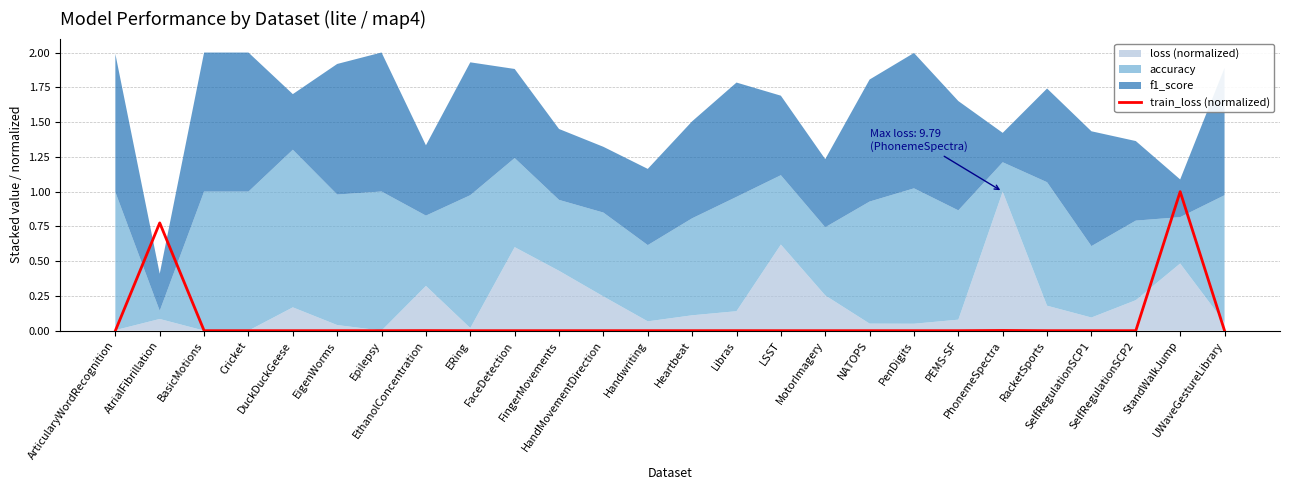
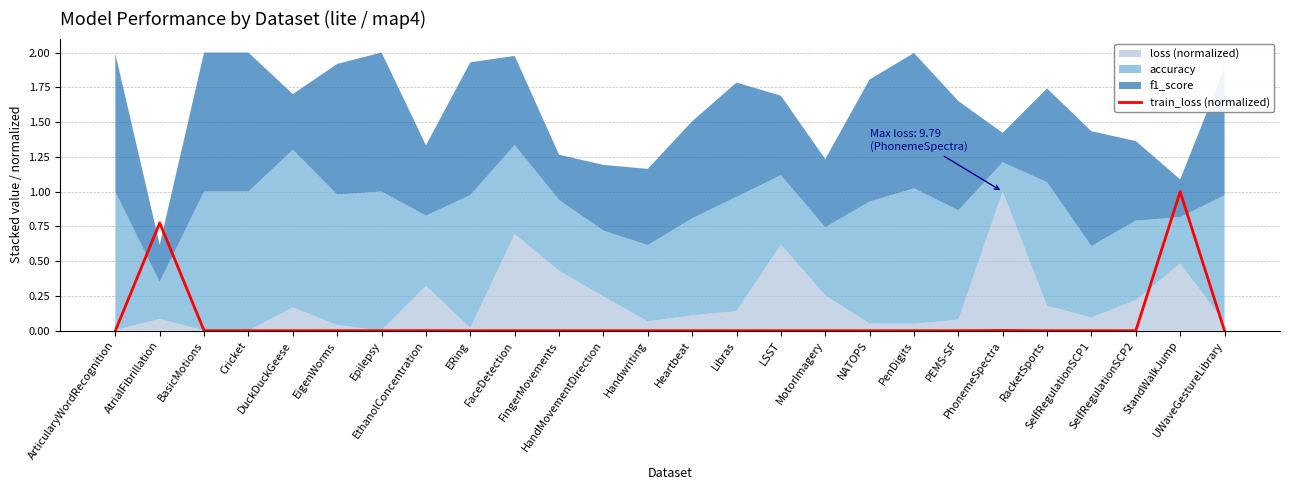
  {
    "train_loss (normalized)": {
      "AtrialFibrillation": 0.78,
      "DuckDuckGeese": 0.00,
      "EigenWorms": 0.00,
      "EthanolConcentration": 0.00,
      "ERing": 0.00,
      "FaceDetection": 0.00,
      "FingerMovements": 0.00,
      "HandMovementDirection": 0.00,
      "Handwriting": 0.00,
      "Heartbeat": 0.00,
      "Libras": 0.00,
      "LSST": 0.00,
      "MotorImagery": 0.00,
      "NATOPS": 0.00,
      "PenDigits": 0.00,
      "PEMS-SF": 0.00,
      "PhonemeSpectra": 0.00,
      "RacketSports": 0.00,
      "SelfRegulationSCP1": 0.00,
      "SelfRegulationSCP2": 0.00,
      "StandWalkJump": 1.00,
      "UWaveGestureLibrary": 0.00
    },
    "loss (normalized)": {
      "AtrialFibrillation": 0.08,
      "DuckDuckGeese": 0.17,
      "EigenWorms": 0.04,
      "EthanolConcentration": 0.32,
      "ERing": 0.02,
-     "FaceDetection": 0.60,
+     "FaceDetection": 0.69,
      "FingerMovements": 0.43,
      "HandMovementDirection": 0.25,
      "Handwriting": 0.07,
      "Heartbeat": 0.11,
      "Libras": 0.14,
      "LSST": 0.62,
      "MotorImagery": 0.25,
      "NATOPS": 0.05,
      "PenDigits": 0.05,
      "PEMS-SF": 0.08,
      "PhonemeSpectra": 1.00,
      "RacketSports": 0.18,
      "SelfRegulationSCP1": 0.09,
      "SelfRegulationSCP2": 0.22,
      "StandWalkJump": 0.48,
      "UWaveGestureLibrary": 0.06
    },
    "accuracy": {
      "ArticularyWordRecognition": 0.99,
-     "AtrialFibrillation": 0.06,
+     "AtrialFibrillation": 0.27,
      "BasicMotions": 1.00,
      "Cricket": 1.00,
      "DuckDuckGeese": 1.13,
      "EigenWorms": 0.94,
      "Epilepsy": 1.00,
      "EthanolConcentration": 0.51,
      "ERing": 0.96,
      "FaceDetection": 0.64,
      "FingerMovements": 0.51,
-     "HandMovementDirection": 0.60,
+     "HandMovementDirection": 0.47,
      "Handwriting": 0.55,
      "Heartbeat": 0.70,
      "Libras": 0.82,
      "LSST": 0.50,
      "MotorImagery": 0.49,
      "NATOPS": 0.88,
      "PEMS-SF": 0.79,
      "PhonemeSpectra": 0.21,
      "RacketSports": 0.89,
      "SelfRegulationSCP1": 0.51,
      "SelfRegulationSCP2": 0.57,
      "StandWalkJump": 0.33,
      "UWaveGestureLibrary": 0.92
    },
    "f1_score": {
      "ArticularyWordRecognition": 0.99,
      "AtrialFibrillation": 0.27,
      "BasicMotions": 1.00,
      "Cricket": 1.00,
      "DuckDuckGeese": 0.40,
      "EigenWorms": 0.94,
      "Epilepsy": 1.00,
      "EthanolConcentration": 0.51,
      "ERing": 0.96,
      "FaceDetection": 0.64,
-     "FingerMovements": 0.51,
+     "FingerMovements": 0.32,
      "HandMovementDirection": 0.47,
      "Handwriting": 0.55,
      "Heartbeat": 0.70,
      "Libras": 0.82,
      "LSST": 0.57,
      "MotorImagery": 0.49,
      "NATOPS": 0.88,
      "PenDigits": 0.97,
      "PEMS-SF": 0.79,
      "PhonemeSpectra": 0.21,
      "RacketSports": 0.67,
      "SelfRegulationSCP1": 0.83,
      "SelfRegulationSCP2": 0.57,
      "StandWalkJump": 0.27
    }
  }
